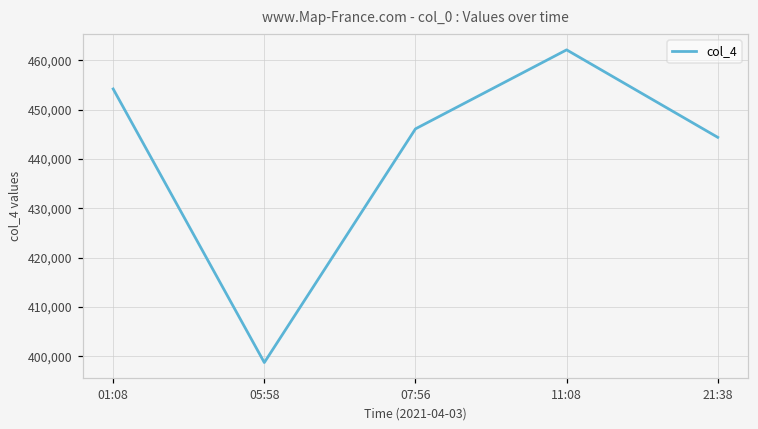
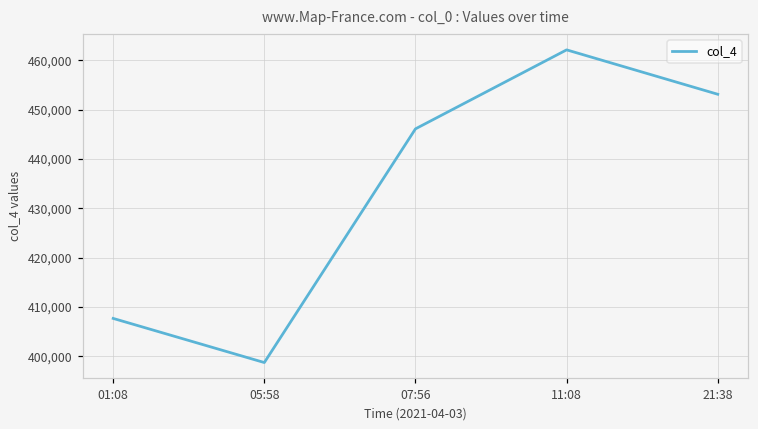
  {
-   "01:08": "454,000",
+   "01:08": "408,000",
    "05:58": "399,000",
    "07:56": "446,000",
    "11:08": "462,000",
-   "21:38": "444,000"
+   "21:38": "453,000"
  }
